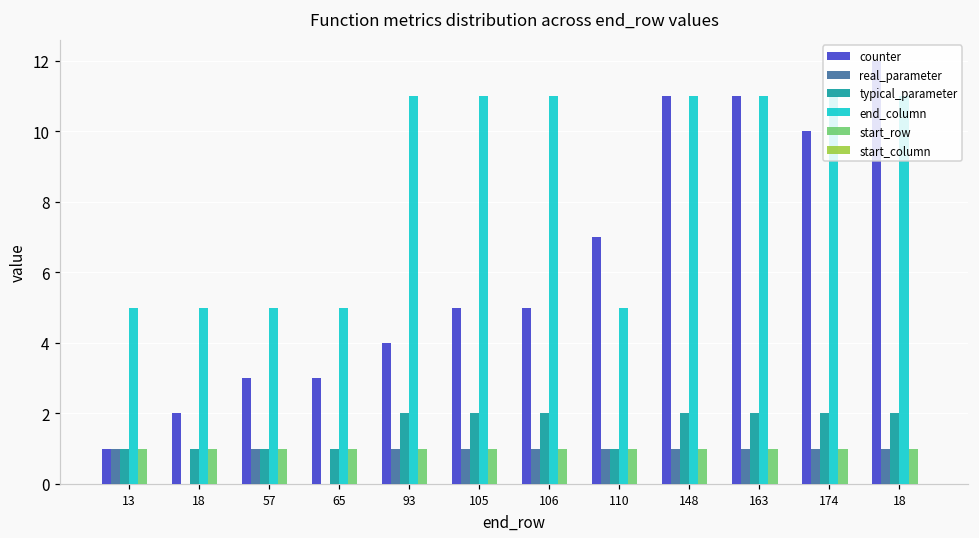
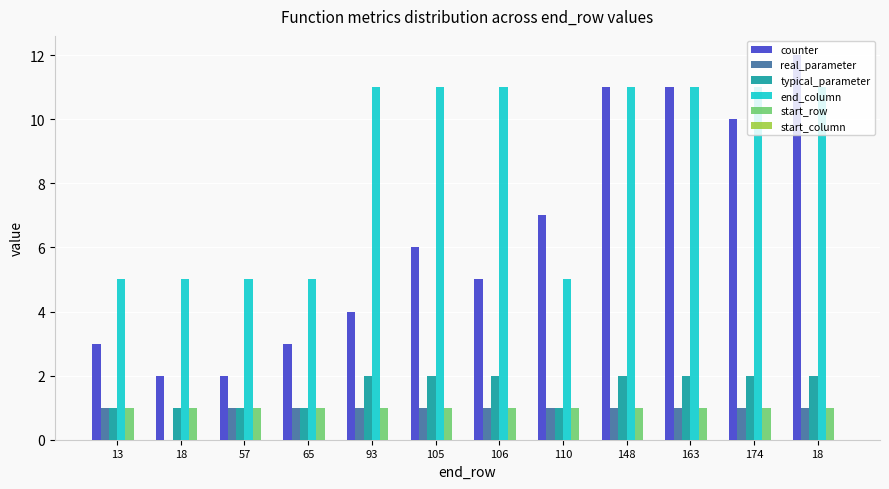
  {
    "counter": {
-     "13": 1,
-     "57": 3,
+     "13": 3,
+     "57": 2,
      "65": 3,
      "93": 4,
-     "105": 5,
+     "105": 6,
      "106": 5,
      "110": 7,
      "148": 11,
      "163": 11,
      "174": 10
    },
    "real_parameter": {
      "13": 1,
      "57": 1,
-     "65": 0,
+     "65": 1,
      "93": 1,
      "105": 1,
      "106": 1,
      "110": 1,
      "148": 1,
      "163": 1,
      "174": 1
    },
    "typical_parameter": {
      "13": 1,
      "57": 1,
      "65": 1,
      "93": 2,
      "105": 2,
      "106": 2,
      "110": 1,
      "148": 2,
      "163": 2,
      "174": 2
    },
    "end_column": {
      "13": 5,
      "57": 5,
      "65": 5,
      "93": 11,
      "105": 11,
      "106": 11,
      "110": 5,
      "148": 11,
      "163": 11
    },
    "start_row": {
      "13": 1,
      "57": 1,
      "65": 1,
      "93": 1,
      "105": 1,
      "106": 1,
      "110": 1,
      "148": 1,
      "163": 1,
      "174": 1
    },
    "start_column": {
      "13": 0,
      "57": 0,
      "65": 0,
      "93": 0,
      "105": 0,
      "106": 0,
      "110": 0,
      "148": 0,
      "163": 0,
      "174": 0
    }
  }
